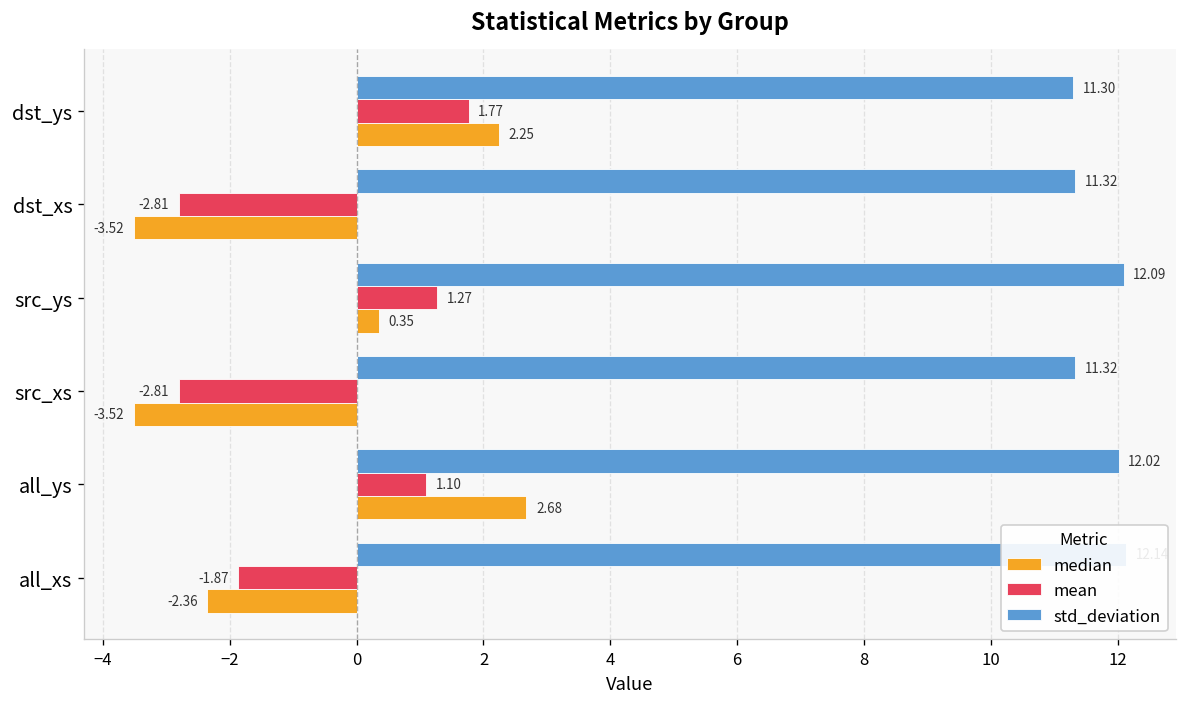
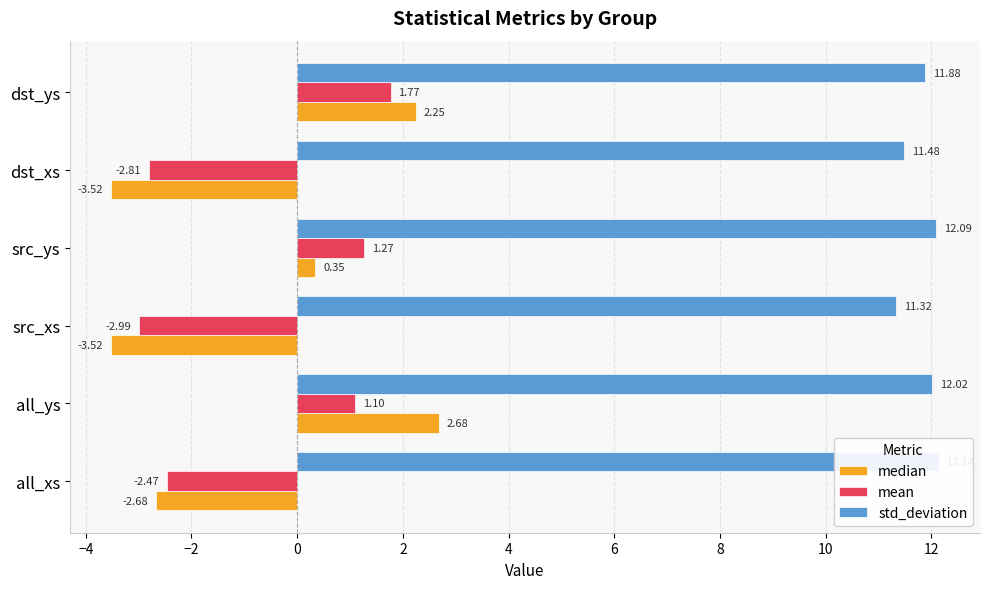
  {
    "median": {
      "dst_ys": 2.25,
      "dst_xs": -3.52,
      "src_ys": 0.35,
      "src_xs": -3.52,
      "all_ys": 2.68,
-     "all_xs": -2.36
+     "all_xs": -2.68
    },
    "mean": {
      "dst_ys": 1.77,
      "dst_xs": -2.81,
      "src_ys": 1.27,
-     "src_xs": -2.81,
+     "src_xs": -2.99,
      "all_ys": 1.10,
-     "all_xs": -1.87
+     "all_xs": -2.47
    },
    "std_deviation": {
-     "dst_ys": 11.30,
-     "dst_xs": 11.32,
+     "dst_ys": 11.88,
+     "dst_xs": 11.48,
      "src_ys": 12.09,
      "src_xs": 11.32,
      "all_ys": 12.02
    }
  }
